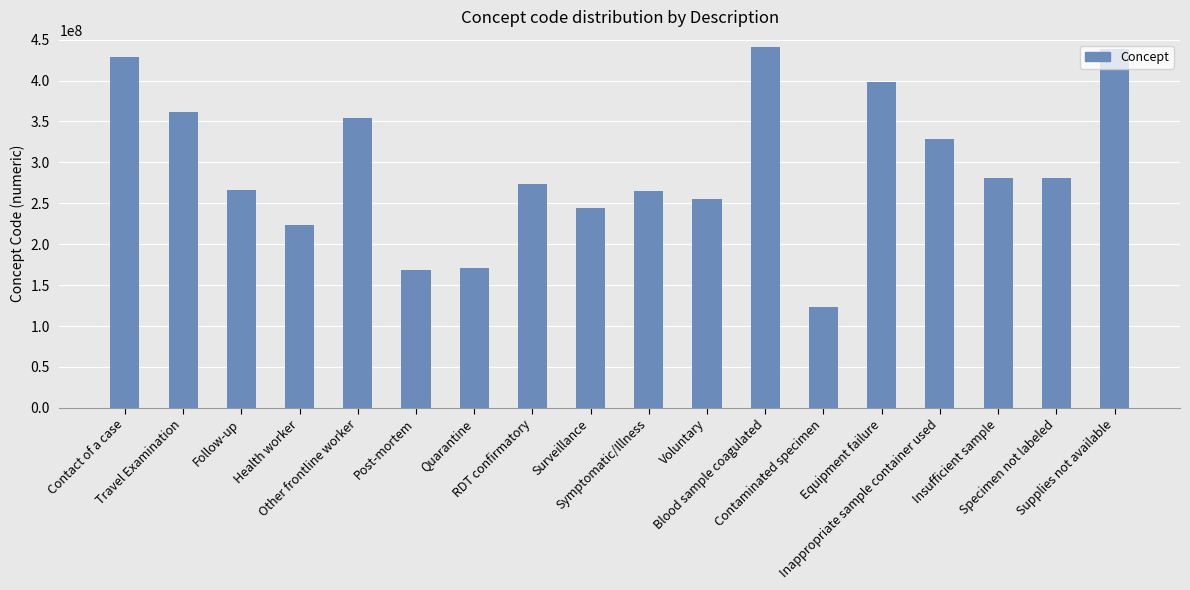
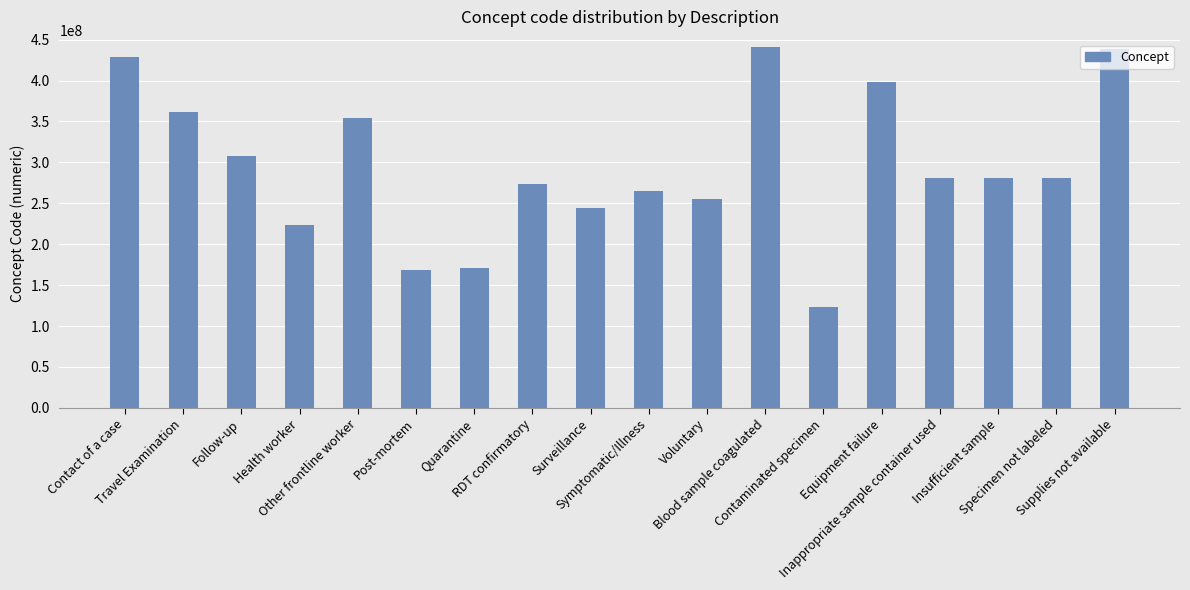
  {
    "Contact of a case": 430000000,
    "Travel Examination": 360000000,
-   "Follow-up": 270000000,
+   "Follow-up": 310000000,
    "Health worker": 220000000,
    "Other frontline worker": 350000000,
    "Post-mortem": 170000000,
    "Quarantine": 170000000,
    "RDT confirmatory": 270000000,
    "Surveillance": 240000000,
    "Symptomatic/Illness": 260000000,
    "Voluntary": 260000000,
    "Blood sample coagulated": 440000000,
    "Contaminated specimen": 120000000,
    "Equipment failure": 400000000,
-   "Inappropriate sample container used": 330000000,
+   "Inappropriate sample container used": 280000000,
    "Insufficient sample": 280000000,
    "Specimen not labeled": 280000000
  }
